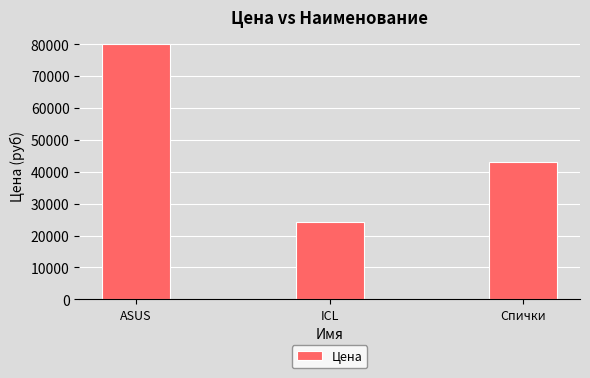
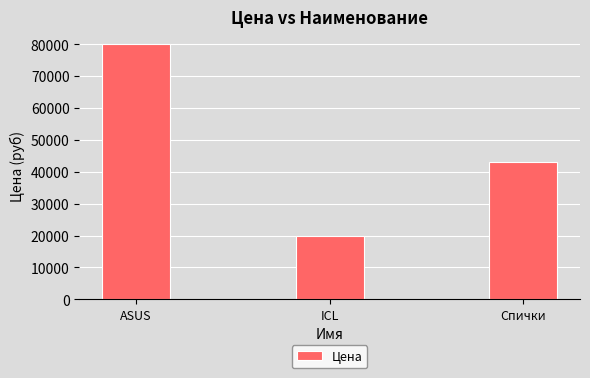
  {
    "ASUS": 80000,
-   "ICL": 24000,
+   "ICL": 20000,
    "Спички": 43000
  }
